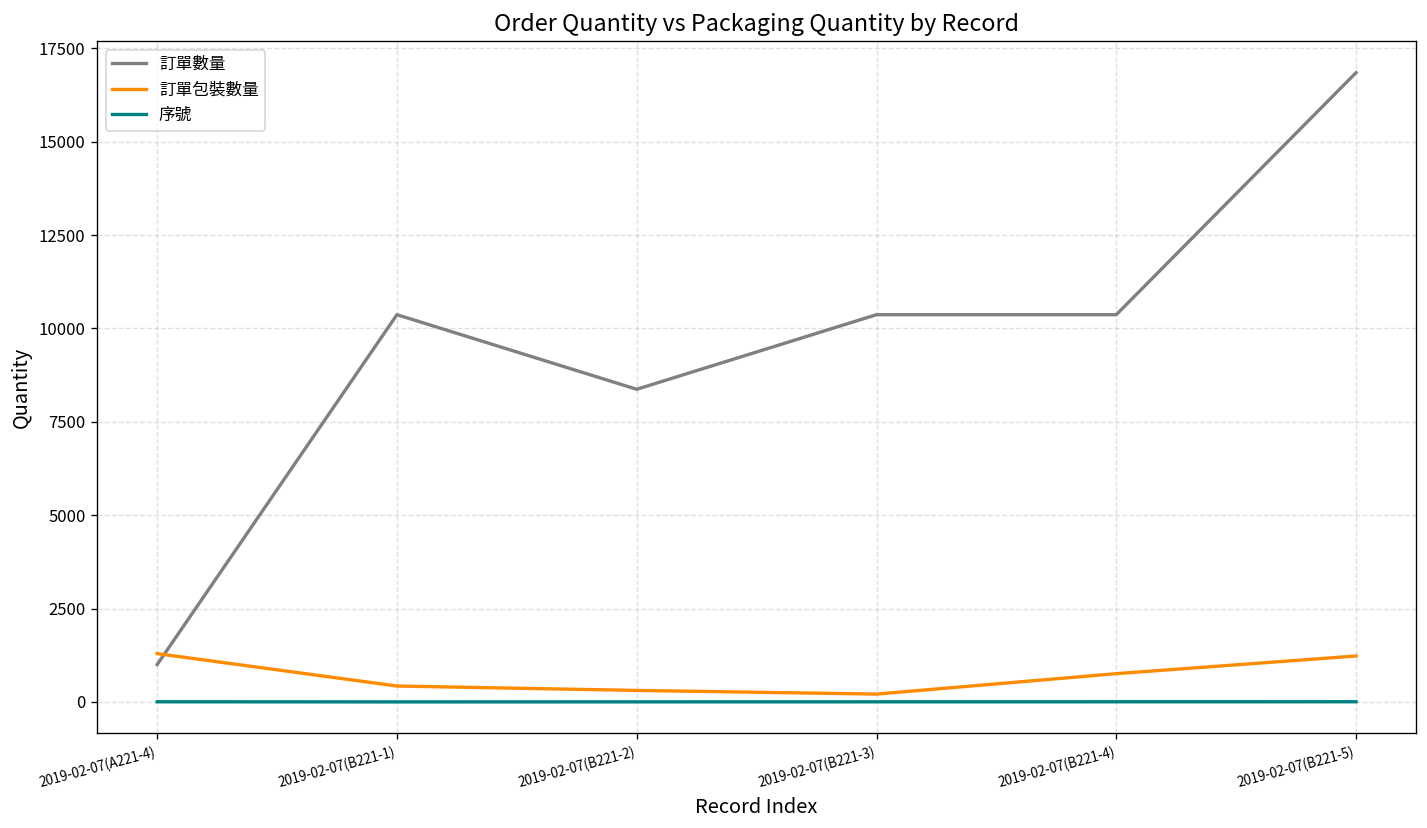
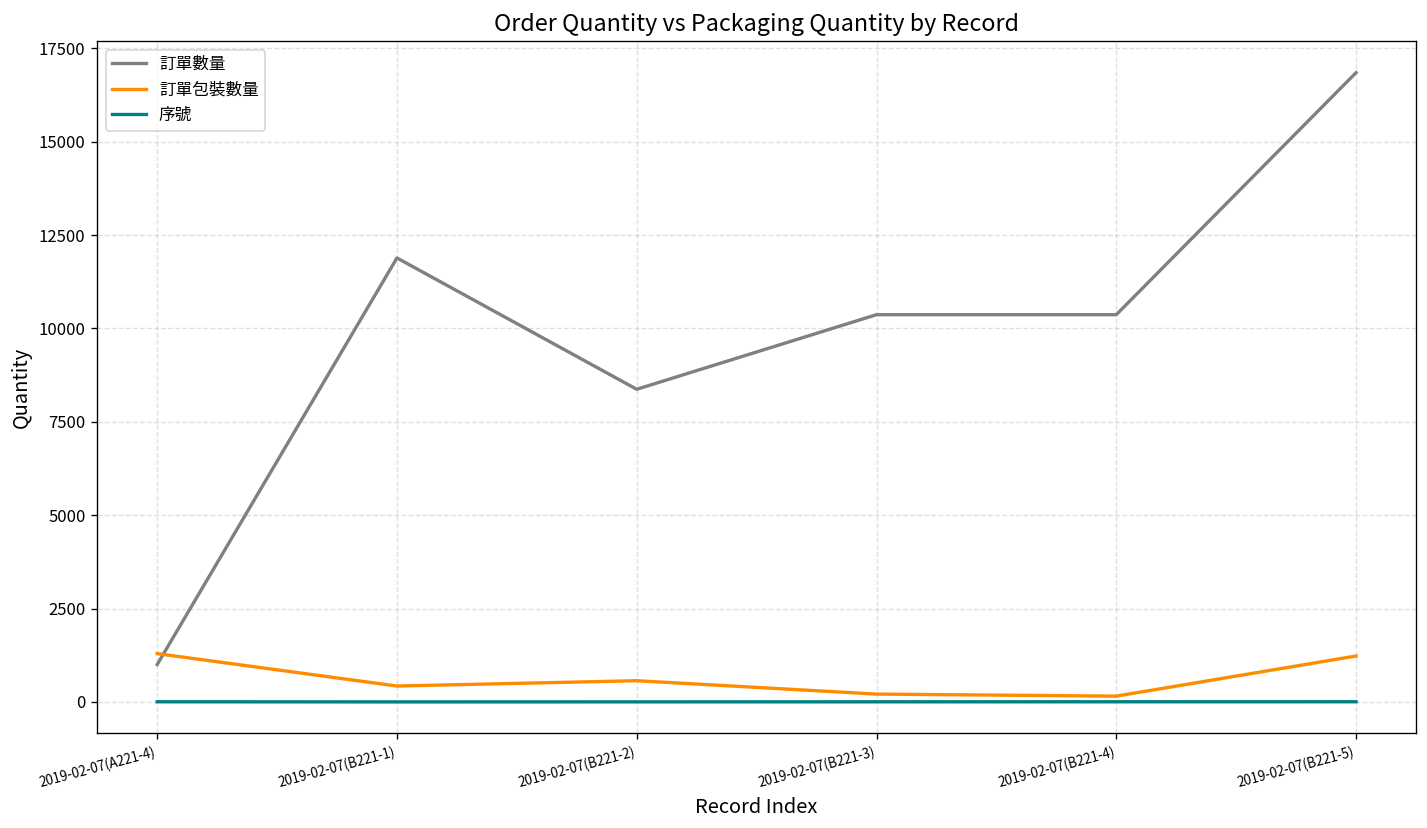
  {
    "訂單數量": {
      "2019-02-07(A221-4)": 1000,
-     "2019-02-07(B221-1)": 10400,
+     "2019-02-07(B221-1)": 11900,
      "2019-02-07(B221-2)": 8400,
      "2019-02-07(B221-3)": 10400,
      "2019-02-07(B221-4)": 10400,
      "2019-02-07(B221-5)": 16800
    },
    "訂單包裝數量": {
      "2019-02-07(A221-4)": 1300,
      "2019-02-07(B221-1)": 400,
-     "2019-02-07(B221-2)": 300,
+     "2019-02-07(B221-2)": 600,
      "2019-02-07(B221-3)": 200,
-     "2019-02-07(B221-4)": 800,
+     "2019-02-07(B221-4)": 200,
      "2019-02-07(B221-5)": 1200
    },
    "序號": {
      "2019-02-07(A221-4)": 0,
      "2019-02-07(B221-1)": 0,
      "2019-02-07(B221-2)": 0,
      "2019-02-07(B221-3)": 0,
      "2019-02-07(B221-4)": 0,
      "2019-02-07(B221-5)": 0
    }
  }
